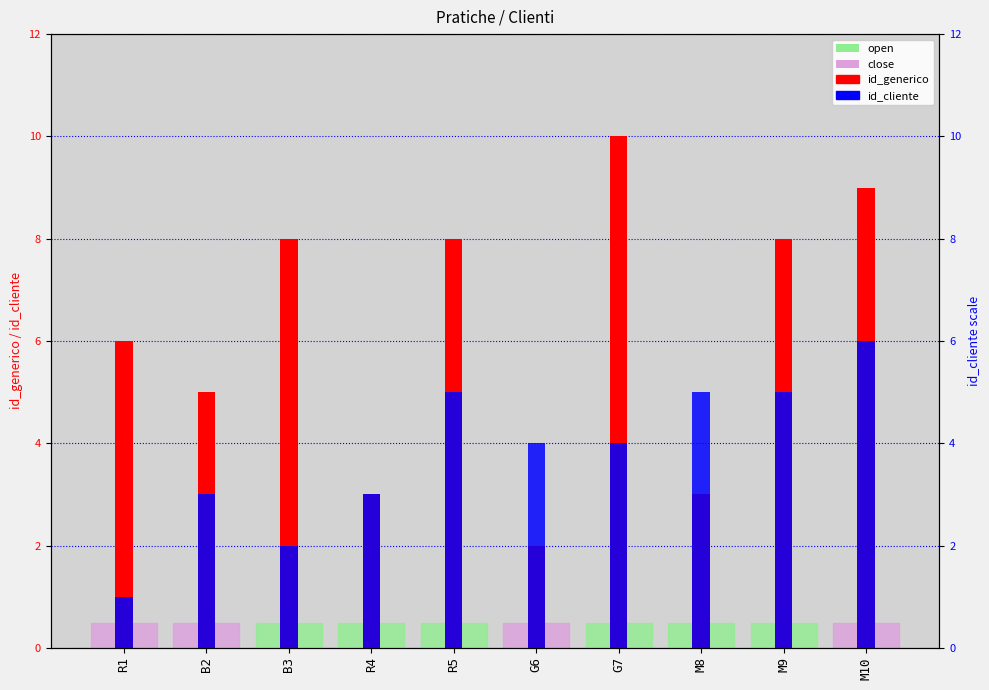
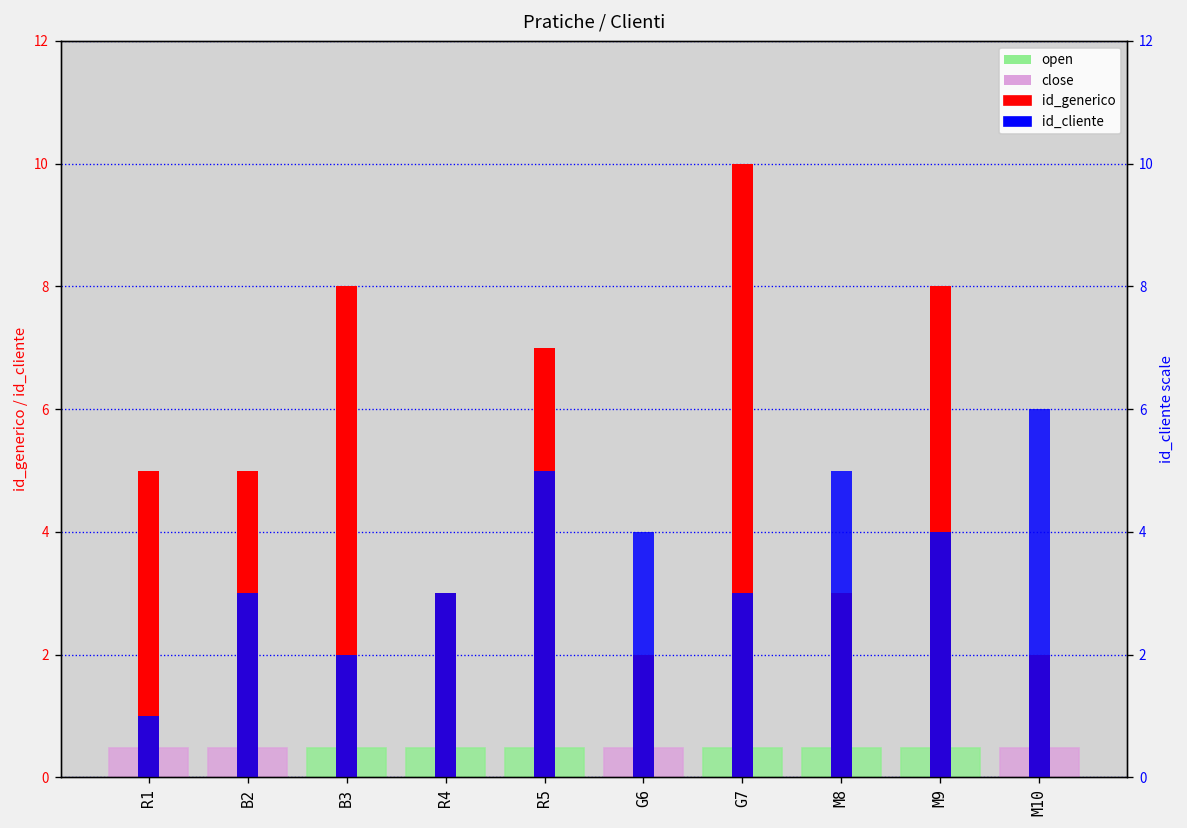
  {
    "id_generico": {
-     "R1": 6,
+     "R1": 5,
      "B2": 5,
      "B3": 8,
      "R4": 3,
-     "R5": 8,
+     "R5": 7,
      "G7": 10,
      "M9": 8,
-     "M10": 9
+     "M10": 2
    },
    "id_cliente": {
      "R4": 3,
      "G6": 4,
-     "G7": 4,
+     "G7": 3,
      "M8": 5,
-     "M9": 5
+     "M9": 4
    }
  }
